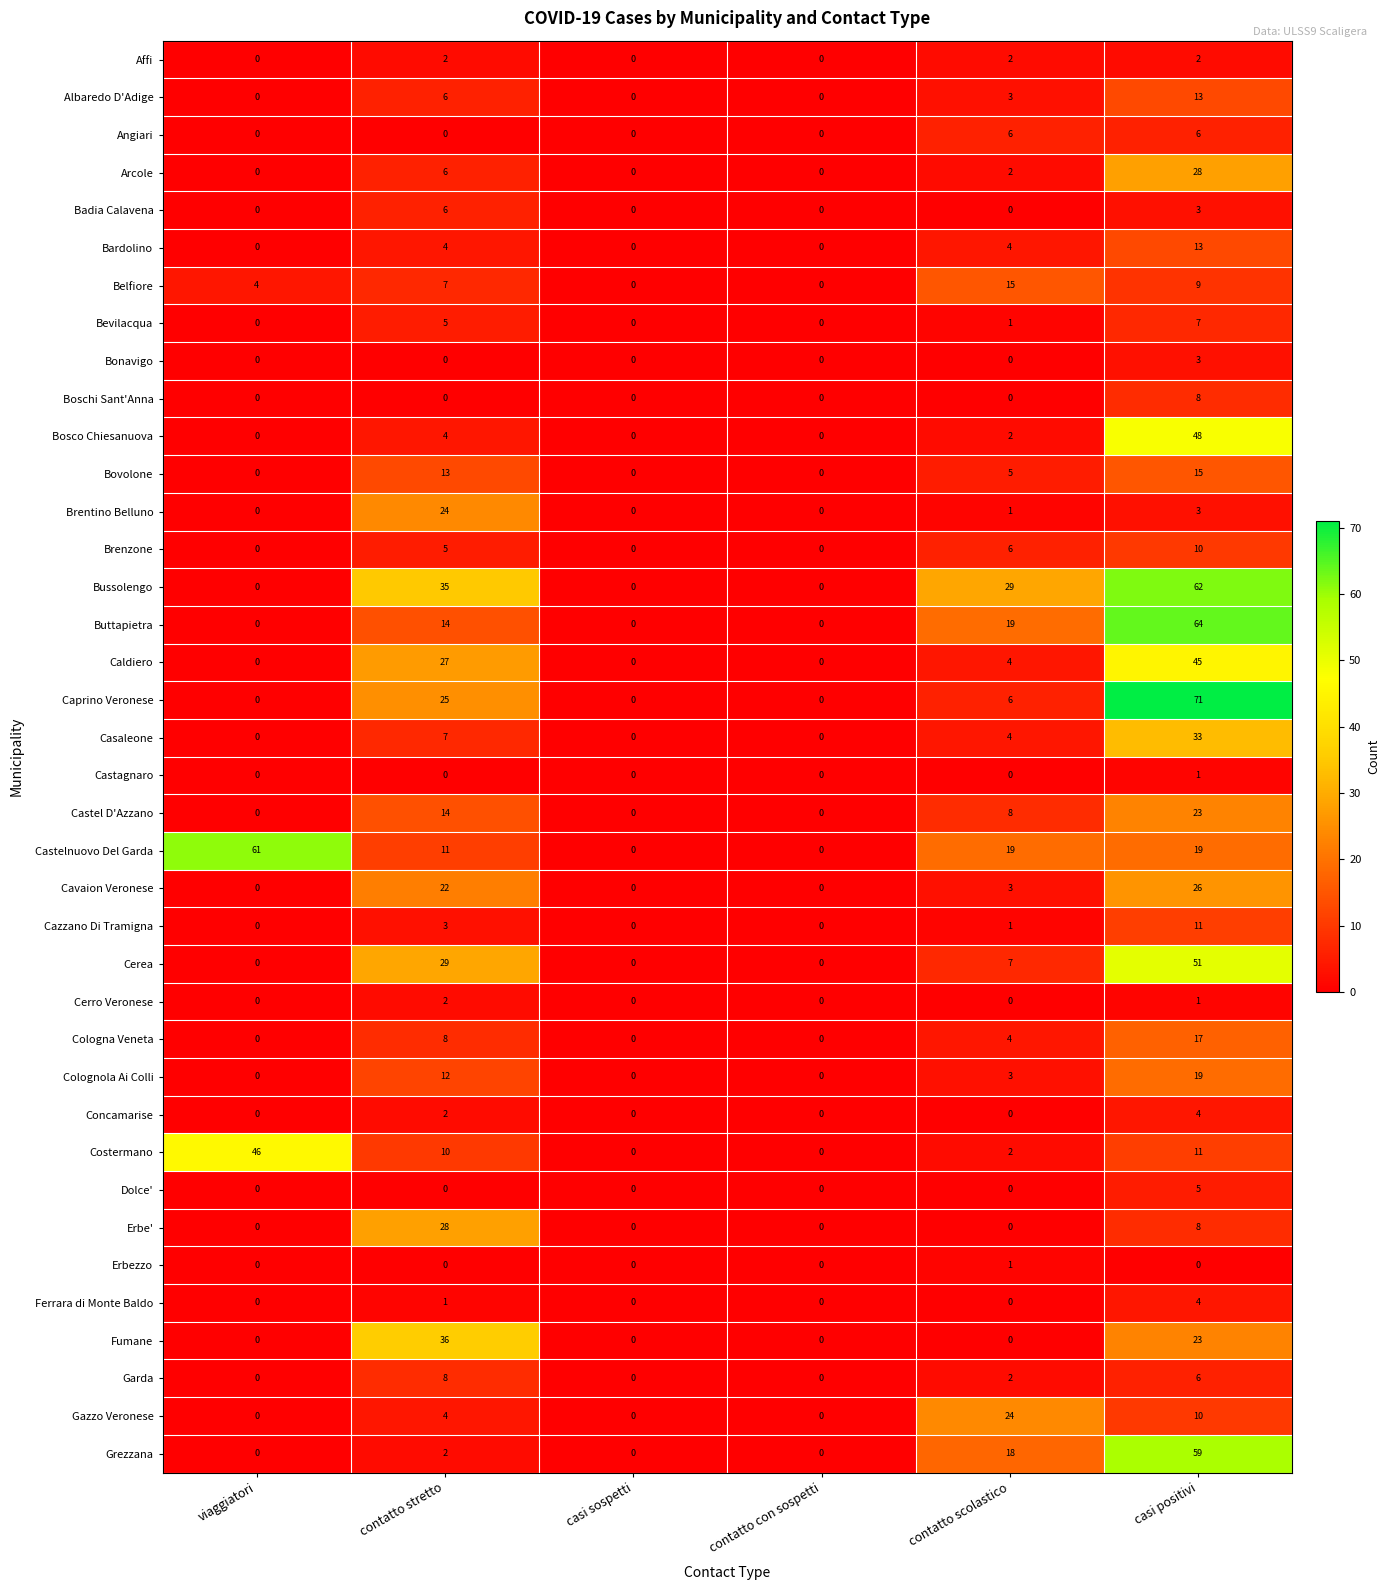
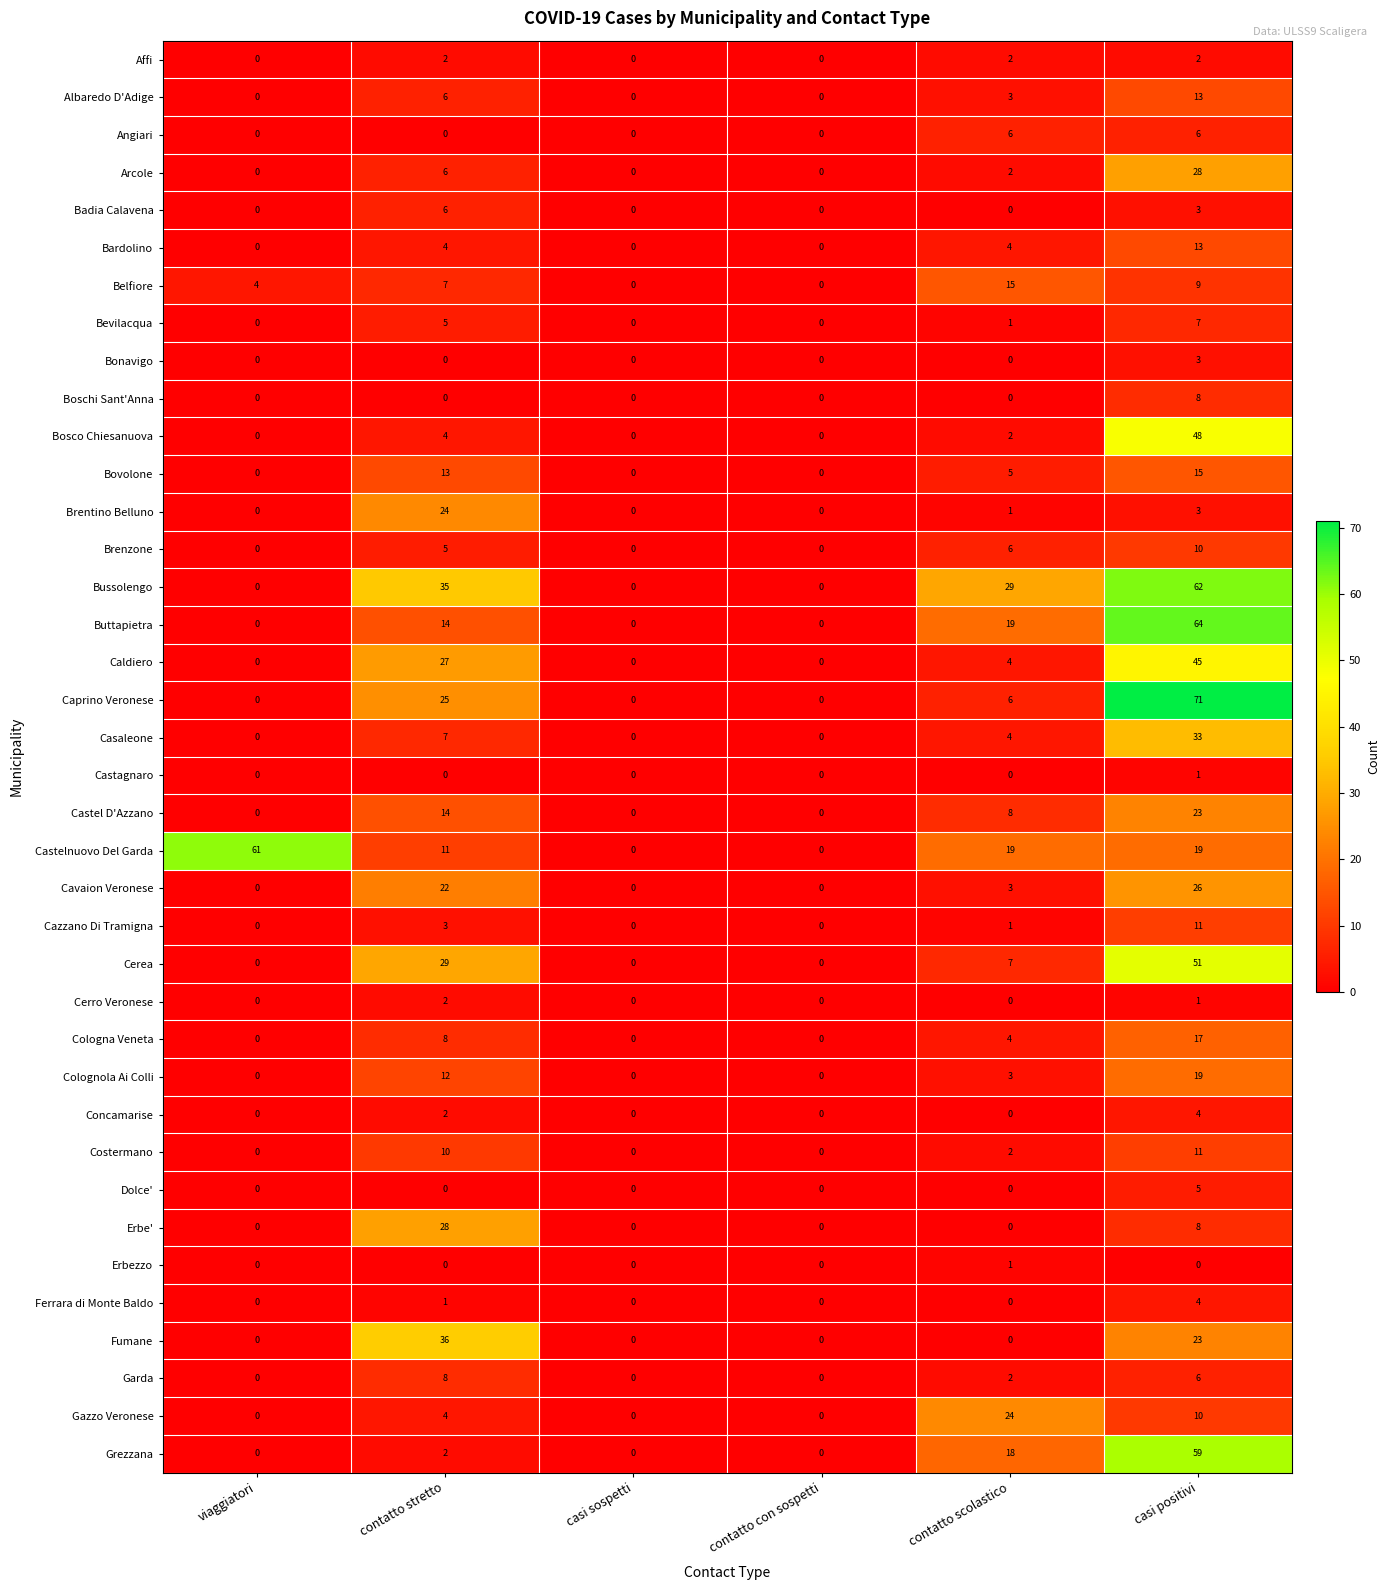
  {
    "Costermano": {
-     "viaggiatori": 46,
+     "viaggiatori": 0,
      "contatto stretto": 10,
      "casi sospetti": 0,
      "contatto con sospetti": 0,
      "contatto scolastico": 2,
      "casi positivi": 11
    }
  }
